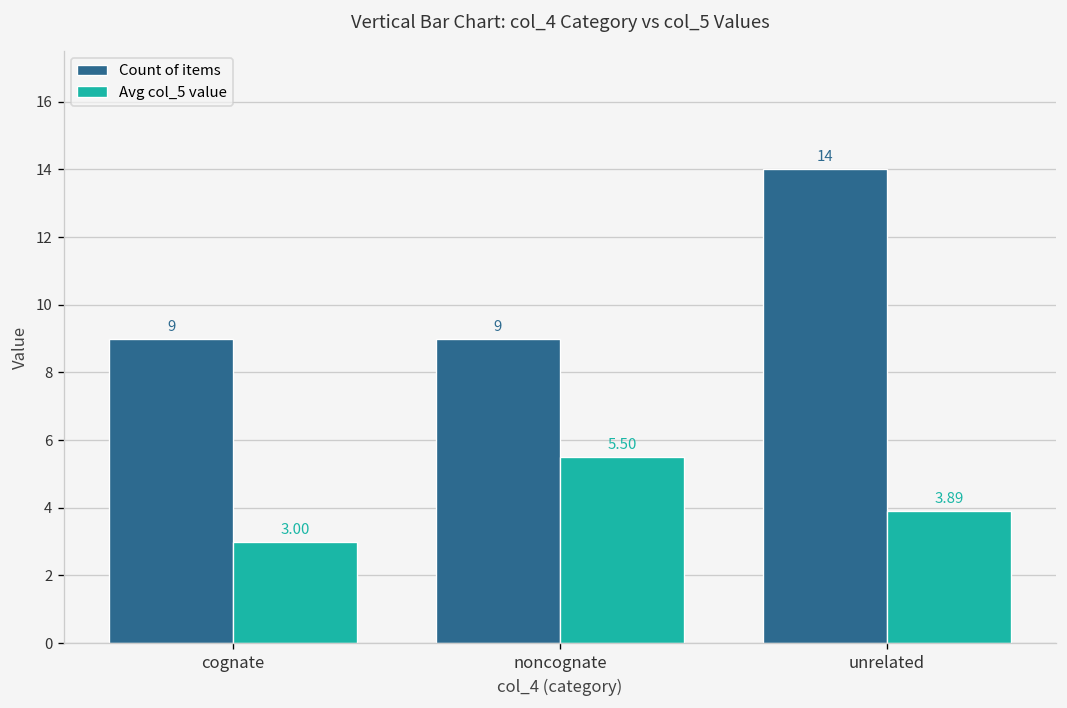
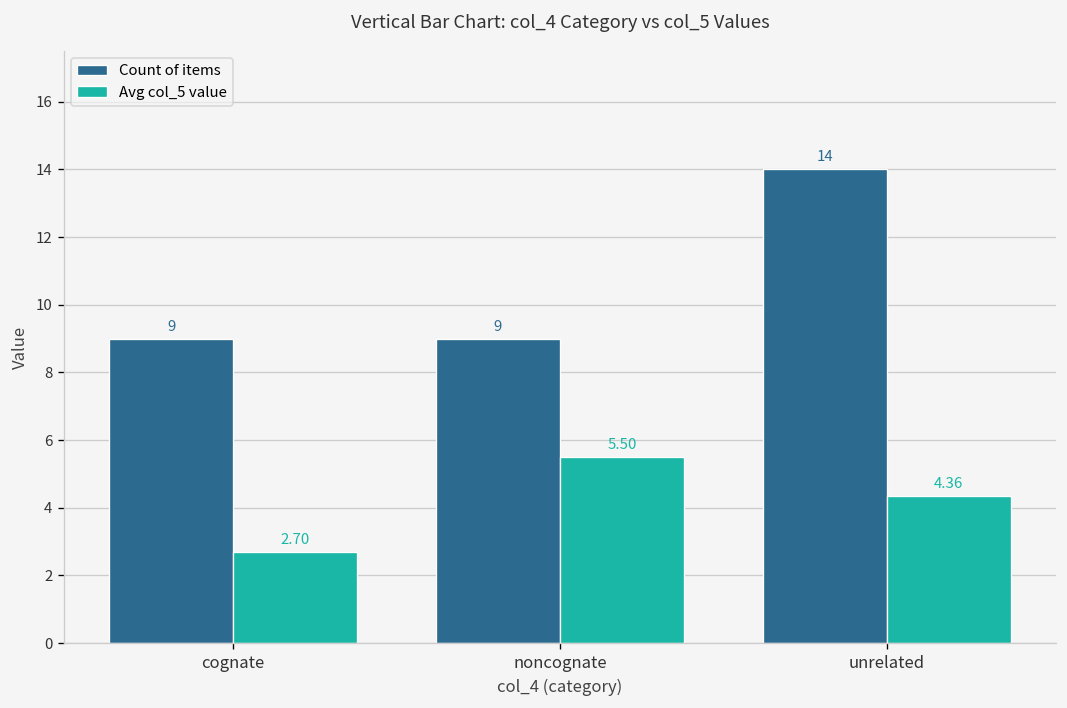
  {
    "Count of items": {
      "cognate": 9,
      "noncognate": 9,
      "unrelated": 14
    },
    "Avg col_5 value": {
-     "cognate": 3.00,
+     "cognate": 2.70,
      "noncognate": 5.50,
-     "unrelated": 3.89
+     "unrelated": 4.36
    }
  }
